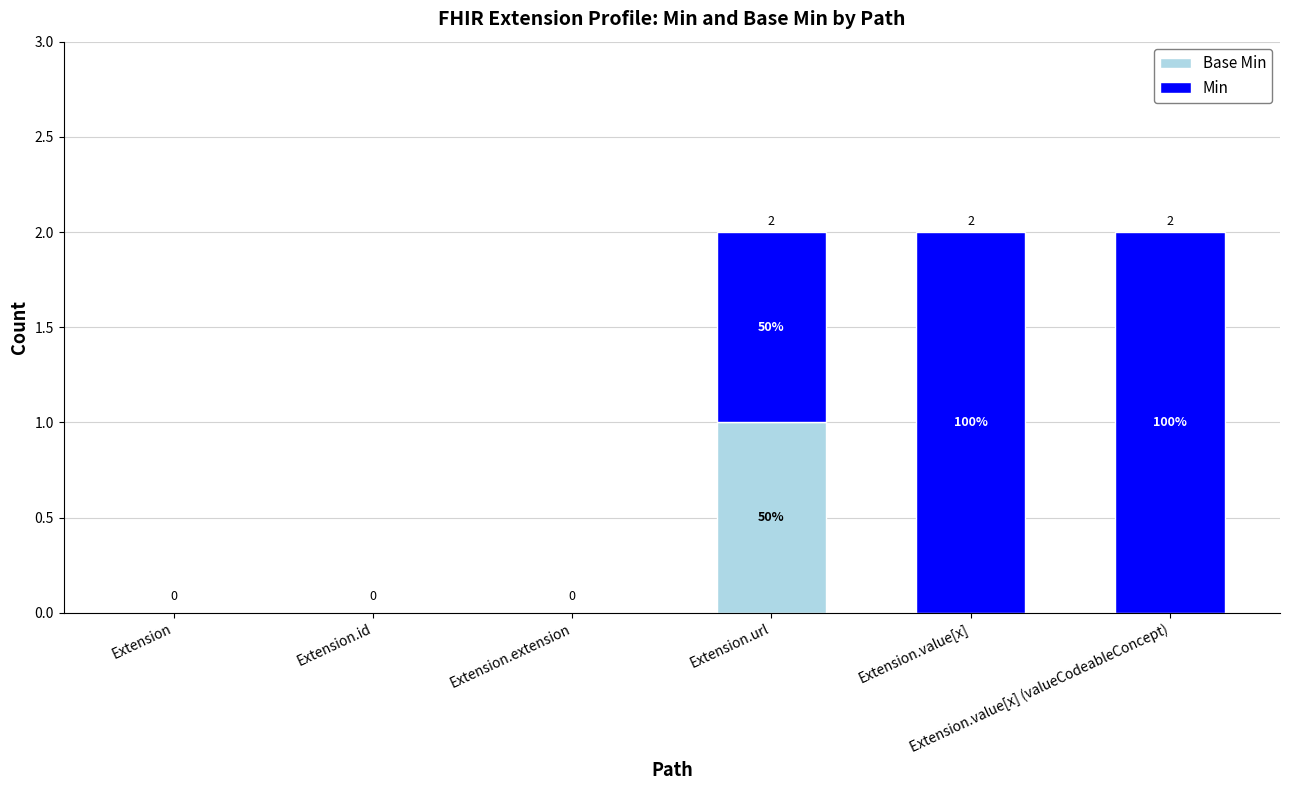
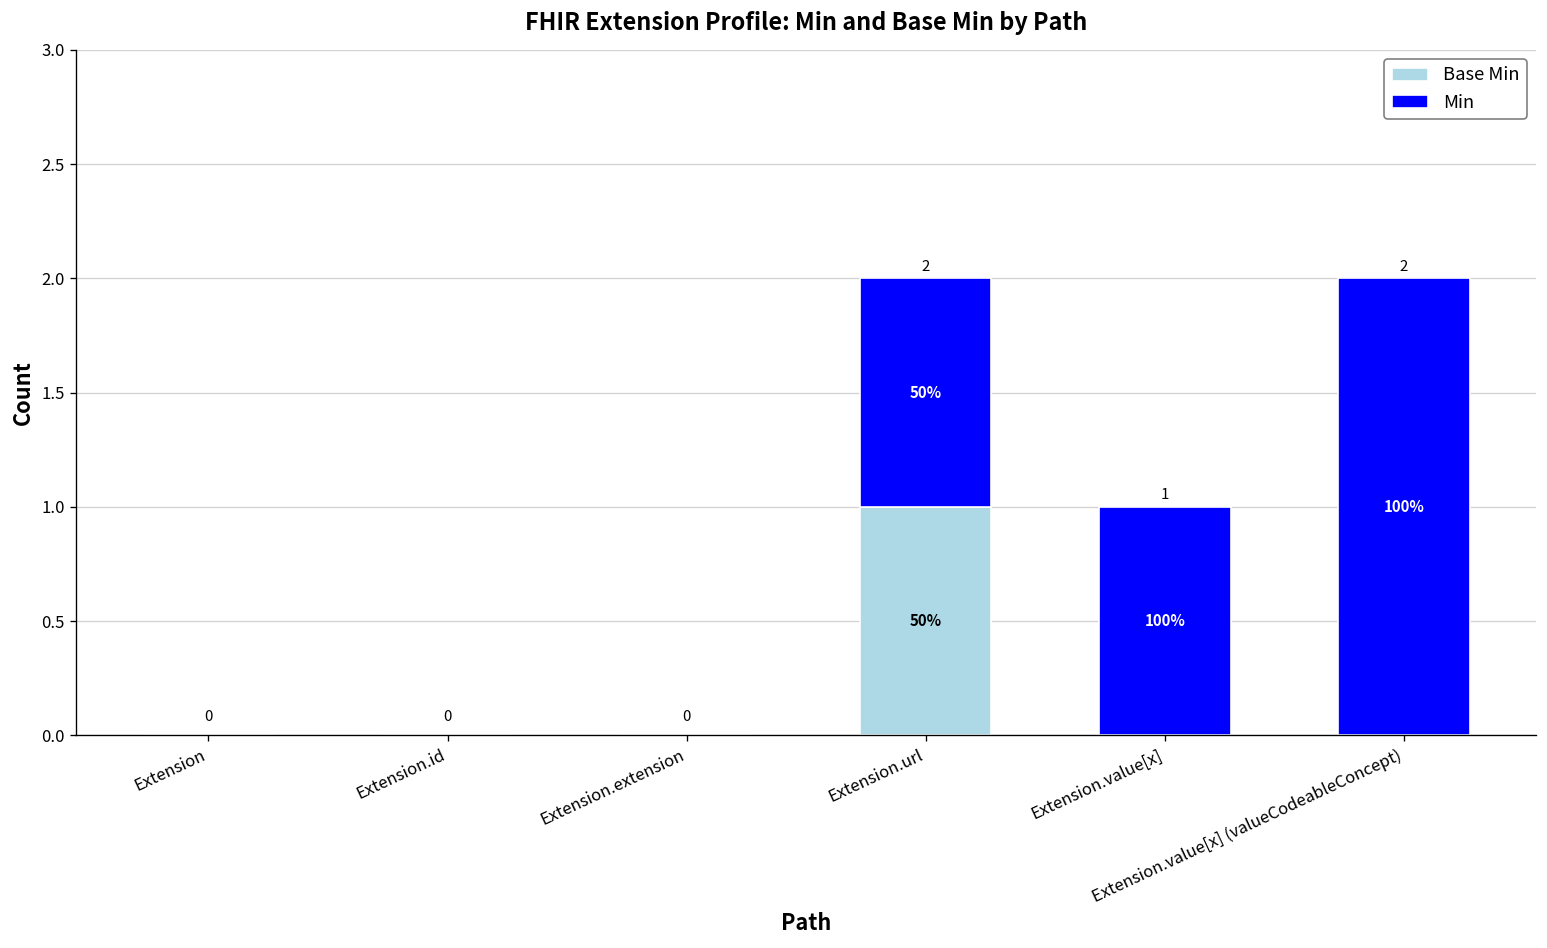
  {
    "Base Min": {
      "Extension": 0,
      "Extension.id": 0,
      "Extension.extension": 0
    },
    "Min": {
      "Extension": 0,
      "Extension.id": 0,
      "Extension.extension": 0,
-     "Extension.value[x]": 2,
+     "Extension.value[x]": 1,
      "Extension.value[x] (valueCodeableConcept)": 2
    }
  }
